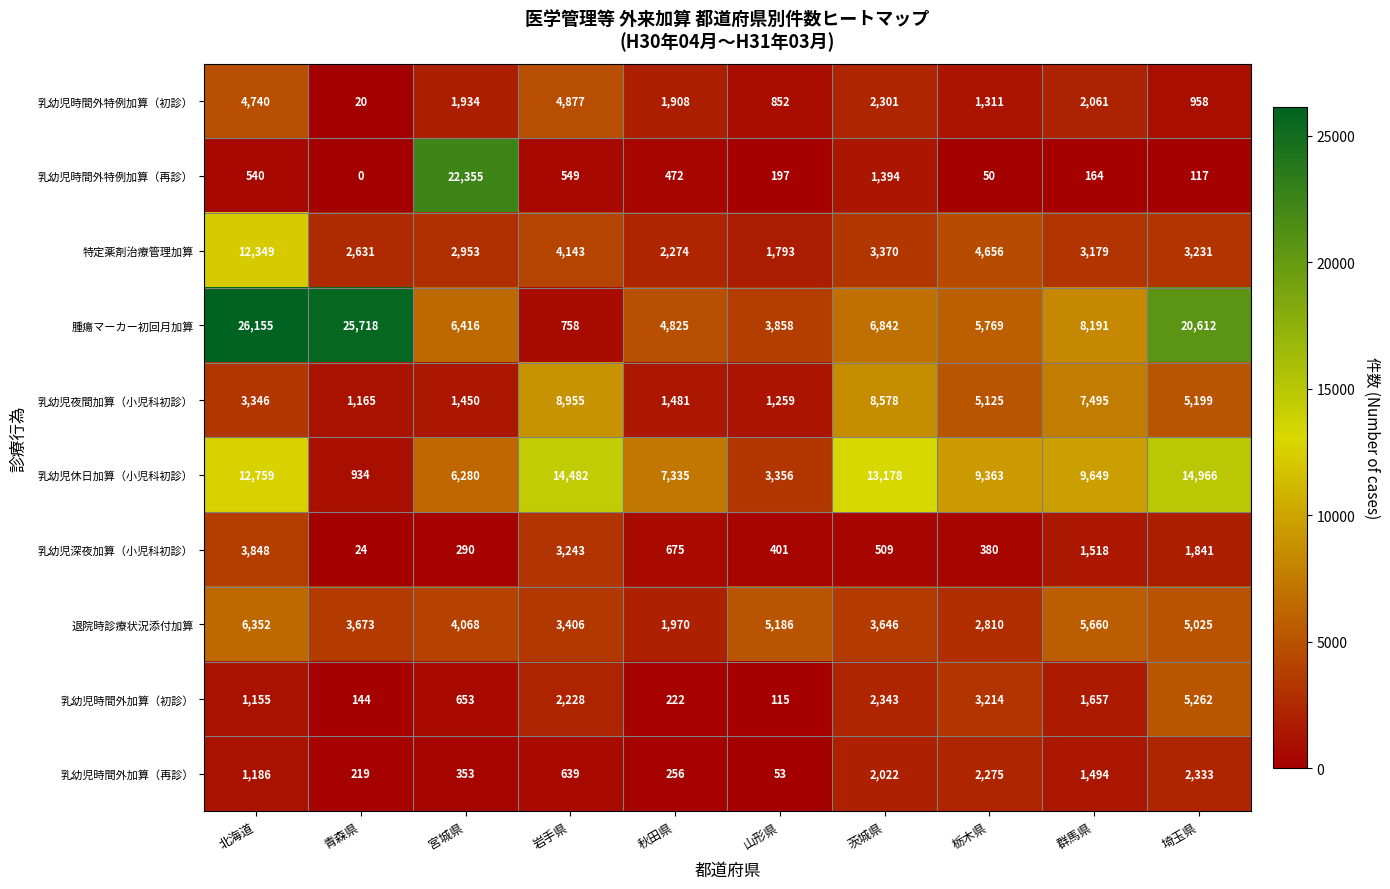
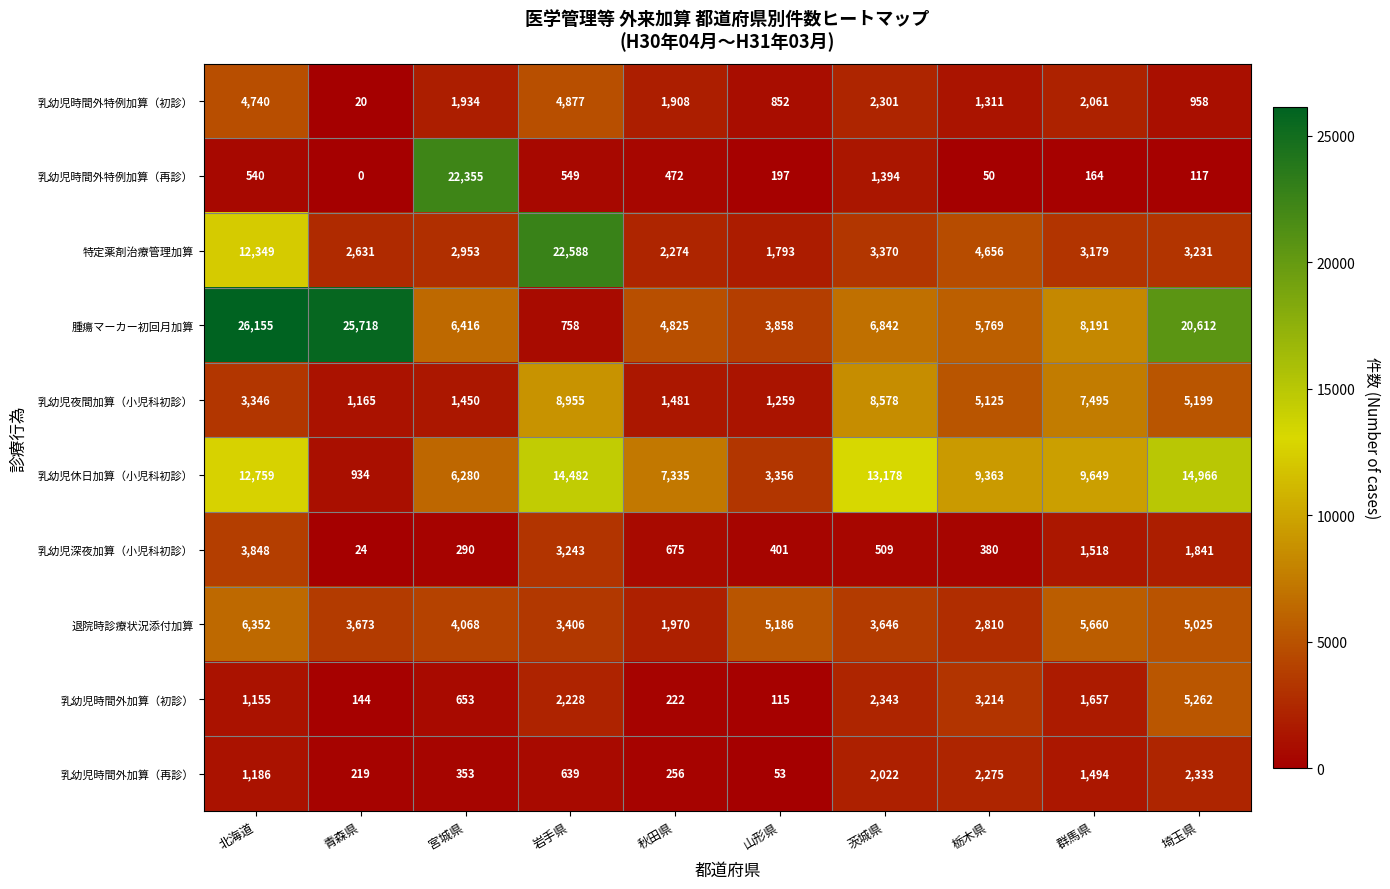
  {
    "乳幼児時間外特例加算（初診）": {
      "北海道": "4,740",
      "青森県": "20",
      "宮城県": "1,934",
      "岩手県": "4,877",
      "秋田県": "1,908",
      "山形県": "852",
      "茨城県": "2,301",
      "栃木県": "1,311",
      "群馬県": "2,061",
      "埼玉県": "958"
    },
    "乳幼児時間外特例加算（再診）": {
      "北海道": "540",
      "青森県": "0",
      "宮城県": "22,355",
      "岩手県": "549",
      "秋田県": "472",
      "山形県": "197",
      "茨城県": "1,394",
      "栃木県": "50",
      "群馬県": "164",
      "埼玉県": "117"
    },
    "特定薬剤治療管理加算": {
      "北海道": "12,349",
      "青森県": "2,631",
      "宮城県": "2,953",
-     "岩手県": "4,143",
+     "岩手県": "22,588",
      "秋田県": "2,274",
      "山形県": "1,793",
      "茨城県": "3,370",
      "栃木県": "4,656",
      "群馬県": "3,179",
      "埼玉県": "3,231"
    },
    "腫瘍マーカー初回月加算": {
      "北海道": "26,155",
      "青森県": "25,718",
      "宮城県": "6,416",
      "岩手県": "758",
      "秋田県": "4,825",
      "山形県": "3,858",
      "茨城県": "6,842",
      "栃木県": "5,769",
      "群馬県": "8,191",
      "埼玉県": "20,612"
    },
    "乳幼児夜間加算（小児科初診）": {
      "北海道": "3,346",
      "青森県": "1,165",
      "宮城県": "1,450",
      "岩手県": "8,955",
      "秋田県": "1,481",
      "山形県": "1,259",
      "茨城県": "8,578",
      "栃木県": "5,125",
      "群馬県": "7,495",
      "埼玉県": "5,199"
    },
    "乳幼児休日加算（小児科初診）": {
      "北海道": "12,759",
      "青森県": "934",
      "宮城県": "6,280",
      "岩手県": "14,482",
      "秋田県": "7,335",
      "山形県": "3,356",
      "茨城県": "13,178",
      "栃木県": "9,363",
      "群馬県": "9,649",
      "埼玉県": "14,966"
    },
    "乳幼児深夜加算（小児科初診）": {
      "北海道": "3,848",
      "青森県": "24",
      "宮城県": "290",
      "岩手県": "3,243",
      "秋田県": "675",
      "山形県": "401",
      "茨城県": "509",
      "栃木県": "380",
      "群馬県": "1,518",
      "埼玉県": "1,841"
    },
    "退院時診療状況添付加算": {
      "北海道": "6,352",
      "青森県": "3,673",
      "宮城県": "4,068",
      "岩手県": "3,406",
      "秋田県": "1,970",
      "山形県": "5,186",
      "茨城県": "3,646",
      "栃木県": "2,810",
      "群馬県": "5,660",
      "埼玉県": "5,025"
    },
    "乳幼児時間外加算（初診）": {
      "北海道": "1,155",
      "青森県": "144",
      "宮城県": "653",
      "岩手県": "2,228",
      "秋田県": "222",
      "山形県": "115",
      "茨城県": "2,343",
      "栃木県": "3,214",
      "群馬県": "1,657",
      "埼玉県": "5,262"
    },
    "乳幼児時間外加算（再診）": {
      "北海道": "1,186",
      "青森県": "219",
      "宮城県": "353",
      "岩手県": "639",
      "秋田県": "256",
      "山形県": "53",
      "茨城県": "2,022",
      "栃木県": "2,275",
      "群馬県": "1,494",
      "埼玉県": "2,333"
    }
  }
